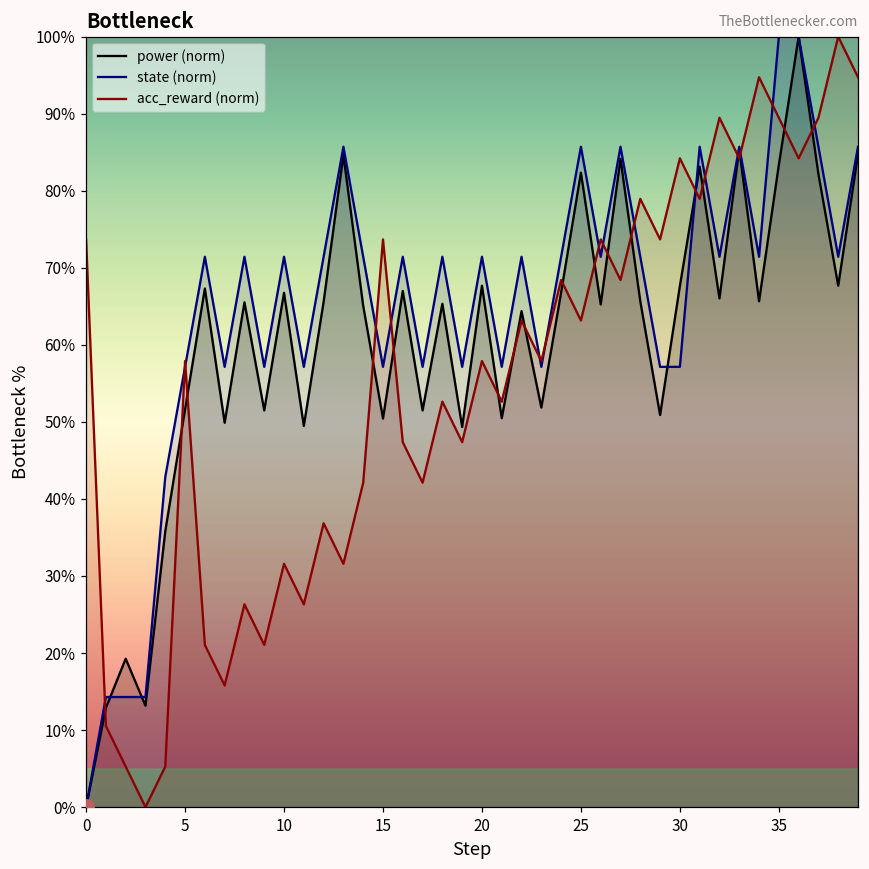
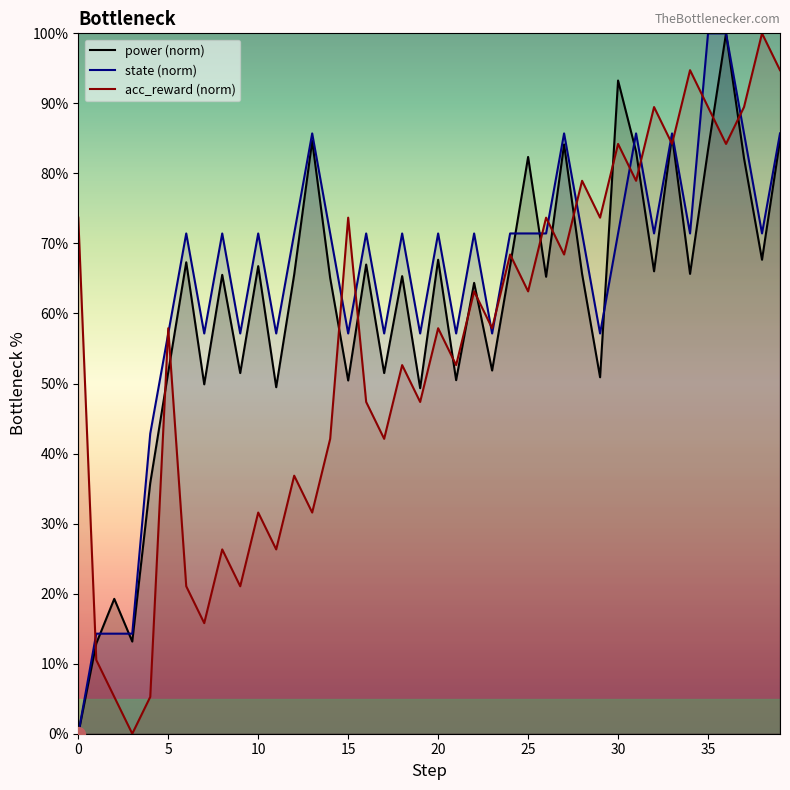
  {
    "power (norm)": {
      "5": "52%",
      "10": "67%",
      "15": "50%",
      "20": "68%",
      "25": "82%",
-     "30": "68%",
+     "30": "93%",
      "35": "83%"
    },
    "state (norm)": {
      "5": "57%",
      "10": "71%",
      "15": "57%",
      "20": "71%",
-     "25": "86%",
-     "30": "57%",
+     "25": "71%",
+     "30": "71%",
      "35": "100%"
    },
    "acc_reward (norm)": {
      "0": "74%",
      "5": "58%",
      "10": "32%",
      "15": "74%",
      "20": "58%",
      "25": "63%",
      "30": "84%",
      "35": "89%"
    }
  }
